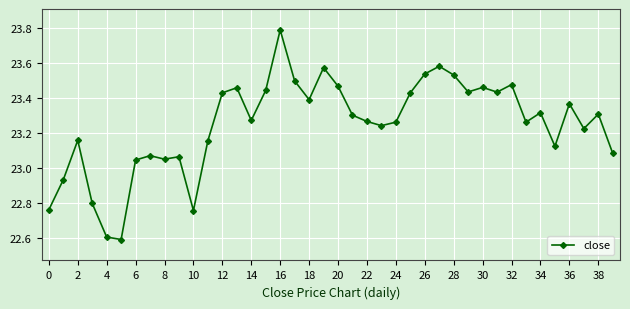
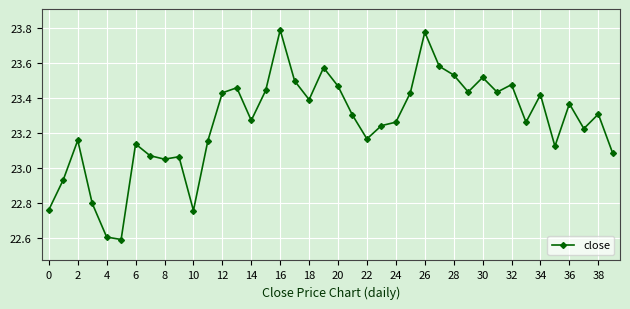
  {
    "0": 22.76,
    "2": 23.16,
    "4": 22.61,
-   "6": 23.05,
+   "6": 23.14,
    "8": 23.05,
    "10": 22.76,
    "12": 23.43,
    "14": 23.27,
    "16": 23.79,
    "18": 23.39,
    "20": 23.47,
-   "22": 23.27,
+   "22": 23.17,
    "24": 23.26,
-   "26": 23.54,
+   "26": 23.78,
    "28": 23.53,
-   "30": 23.46,
+   "30": 23.52,
    "32": 23.48,
-   "34": 23.32,
+   "34": 23.42,
    "36": 23.37,
    "38": 23.31
  }
